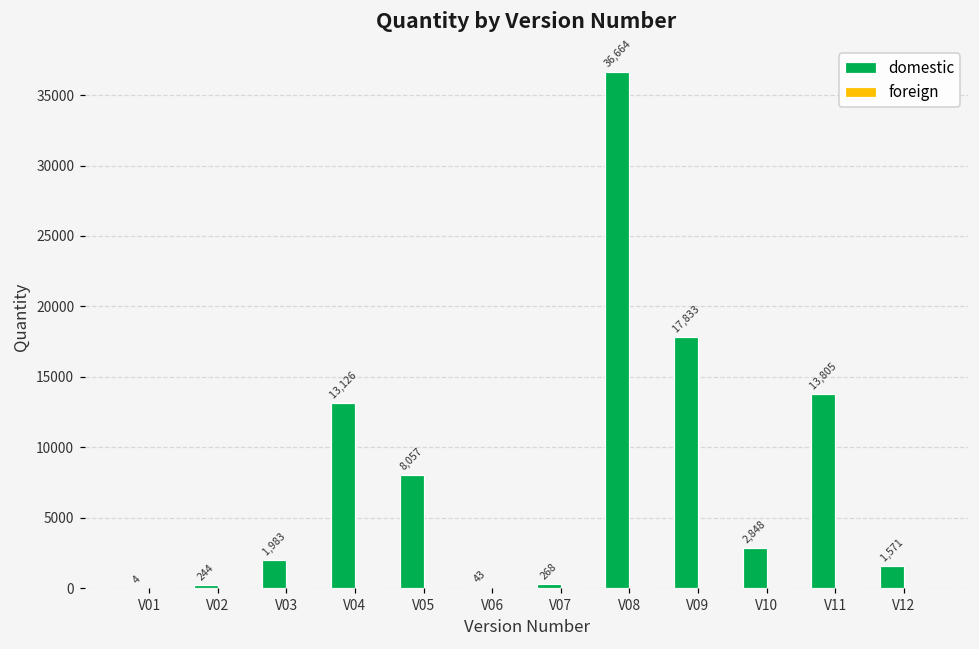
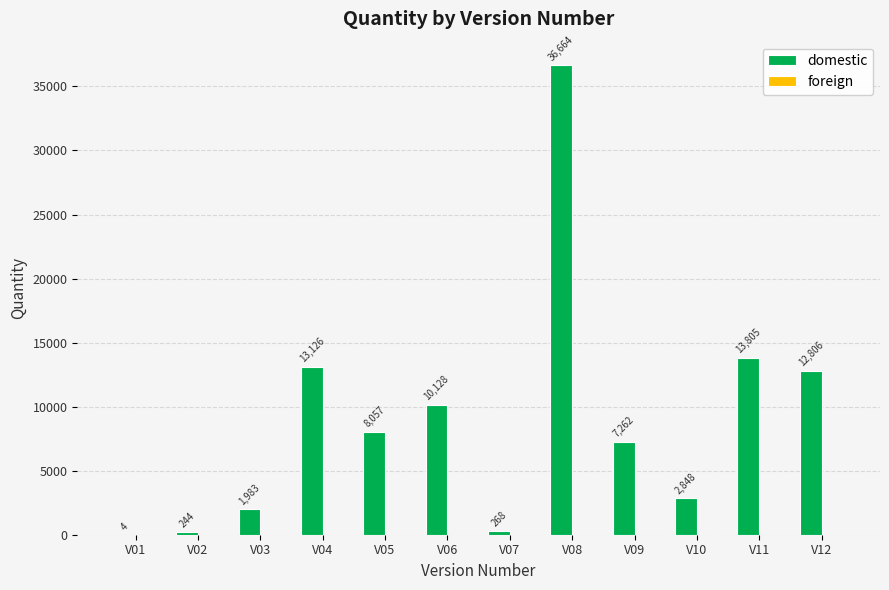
  {
    "domestic": {
      "V01": "4",
      "V02": "244",
      "V03": "1,983",
      "V04": "13,126",
      "V05": "8,057",
-     "V06": "43",
+     "V06": "10,128",
      "V07": "268",
      "V08": "36,664",
-     "V09": "17,833",
+     "V09": "7,262",
      "V10": "2,848",
      "V11": "13,805",
-     "V12": "1,571"
+     "V12": "12,806"
    },
    "foreign": {
      "V01": "0",
      "V02": "0",
      "V03": "0",
      "V04": "0",
      "V05": "0",
      "V06": "0",
      "V07": "0",
      "V08": "0",
      "V09": "0",
      "V10": "0",
      "V11": "0",
      "V12": "0"
    }
  }
